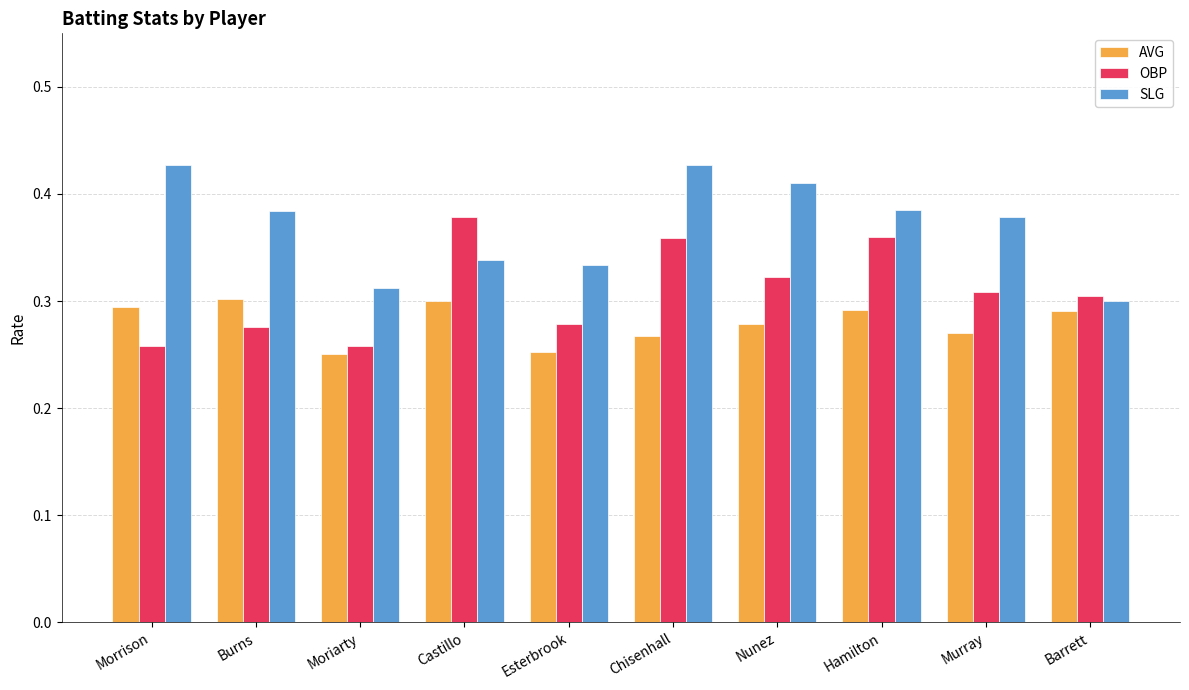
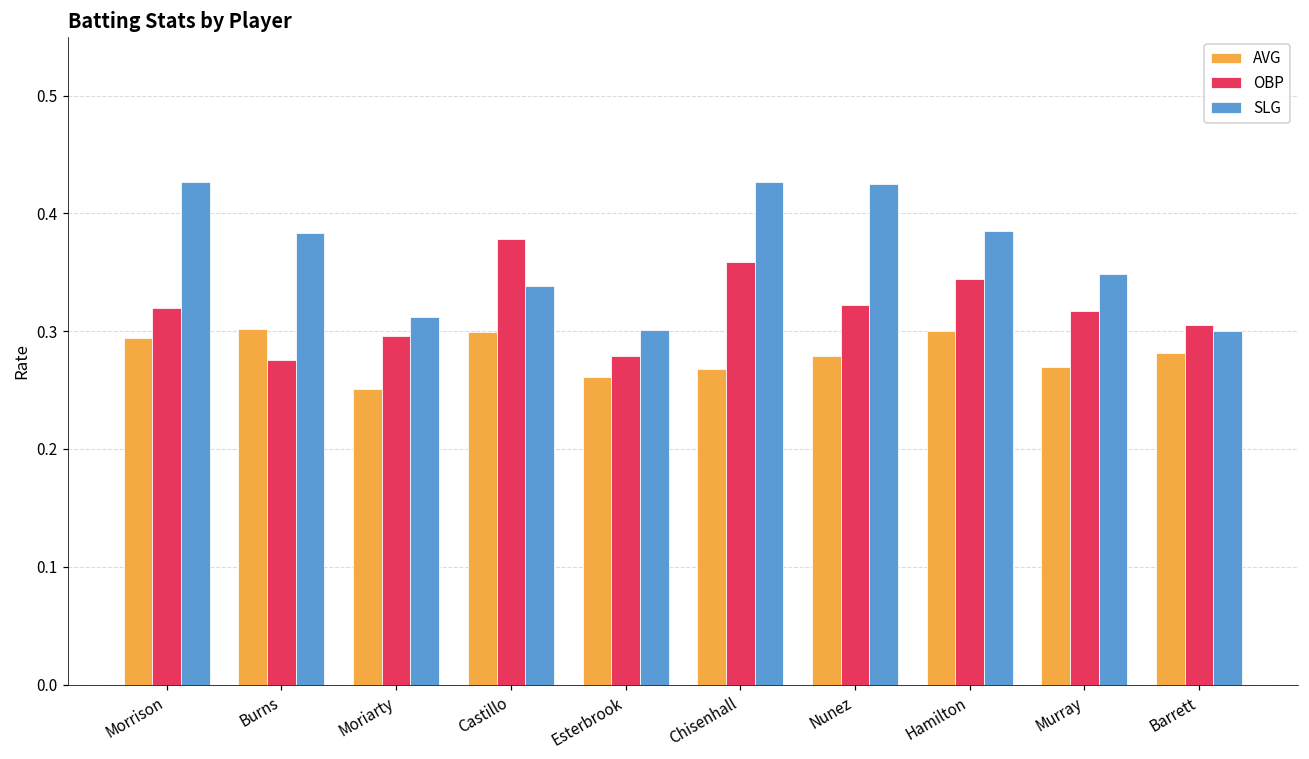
  {
    "AVG": {
      "Morrison": 0.295,
      "Burns": 0.302,
      "Moriarty": 0.251,
      "Castillo": 0.300,
-     "Esterbrook": 0.253,
+     "Esterbrook": 0.261,
      "Chisenhall": 0.268,
      "Nunez": 0.279,
-     "Hamilton": 0.291,
+     "Hamilton": 0.300,
      "Murray": 0.270,
-     "Barrett": 0.291
+     "Barrett": 0.282
    },
    "OBP": {
-     "Morrison": 0.258,
+     "Morrison": 0.320,
      "Burns": 0.276,
-     "Moriarty": 0.258,
+     "Moriarty": 0.296,
      "Castillo": 0.378,
      "Esterbrook": 0.279,
      "Chisenhall": 0.359,
      "Nunez": 0.323,
-     "Hamilton": 0.360,
-     "Murray": 0.308,
+     "Hamilton": 0.345,
+     "Murray": 0.317,
      "Barrett": 0.305
    },
    "SLG": {
      "Morrison": 0.427,
      "Burns": 0.384,
      "Moriarty": 0.312,
      "Castillo": 0.339,
-     "Esterbrook": 0.334,
+     "Esterbrook": 0.301,
      "Chisenhall": 0.427,
-     "Nunez": 0.410,
+     "Nunez": 0.425,
      "Hamilton": 0.385,
-     "Murray": 0.379,
+     "Murray": 0.349,
      "Barrett": 0.300
    }
  }
